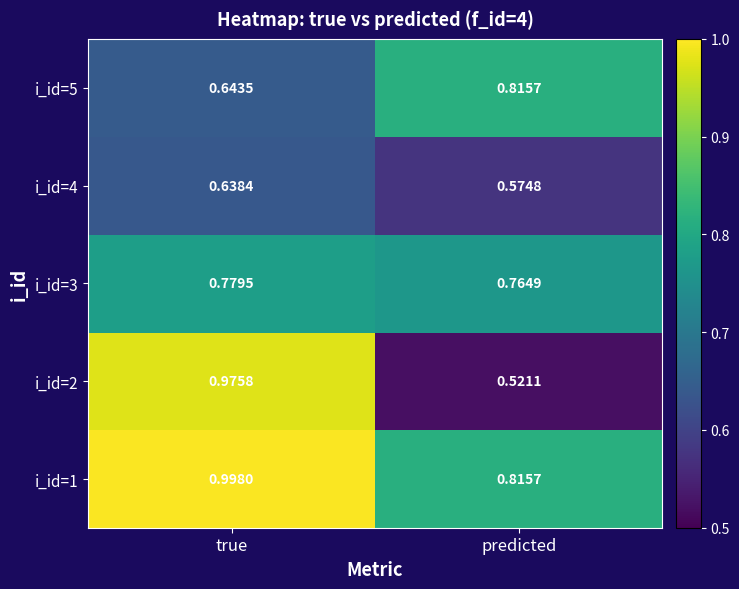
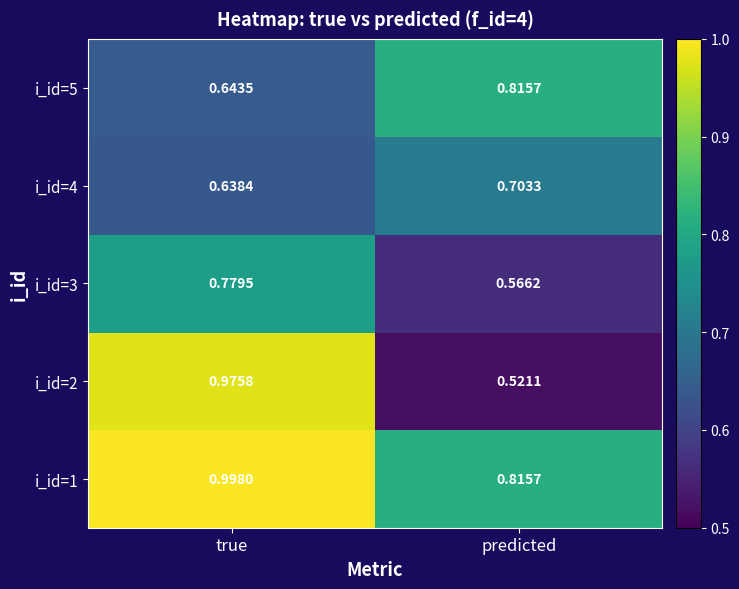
  {
    "i_id=5": {
      "true": 0.6435,
      "predicted": 0.8157
    },
    "i_id=4": {
      "true": 0.6384,
-     "predicted": 0.5748
+     "predicted": 0.7033
    },
    "i_id=3": {
      "true": 0.7795,
-     "predicted": 0.7649
+     "predicted": 0.5662
    },
    "i_id=2": {
      "true": 0.9758,
      "predicted": 0.5211
    },
    "i_id=1": {
      "true": 0.9980,
      "predicted": 0.8157
    }
  }
